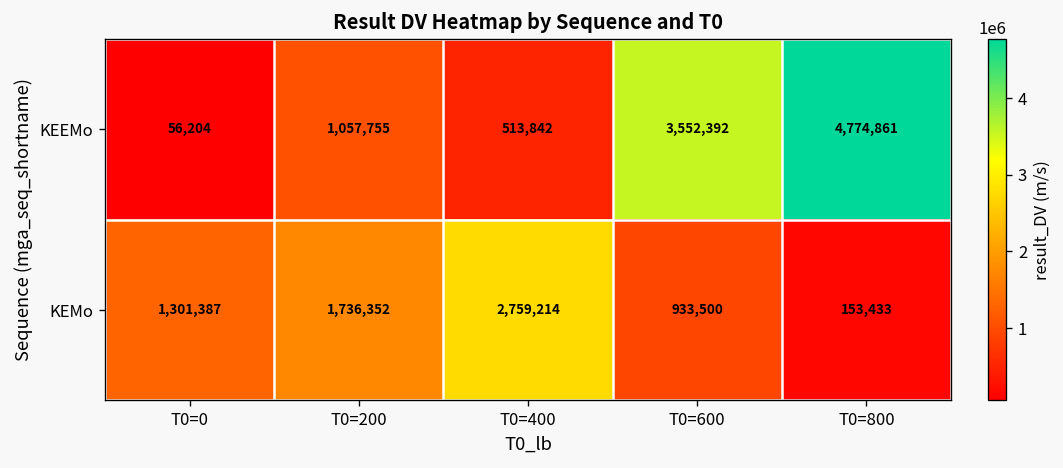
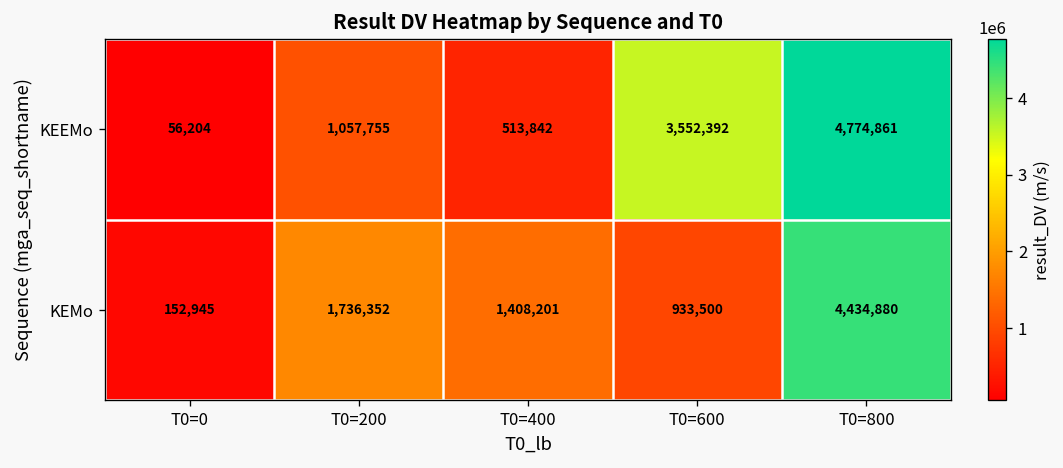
  {
    "KEEMo": {
      "T0=0": "56,204",
      "T0=200": "1,057,755",
      "T0=400": "513,842",
      "T0=600": "3,552,392",
      "T0=800": "4,774,861"
    },
    "KEMo": {
-     "T0=0": "1,301,387",
+     "T0=0": "152,945",
      "T0=200": "1,736,352",
-     "T0=400": "2,759,214",
+     "T0=400": "1,408,201",
      "T0=600": "933,500",
-     "T0=800": "153,433"
+     "T0=800": "4,434,880"
    }
  }
